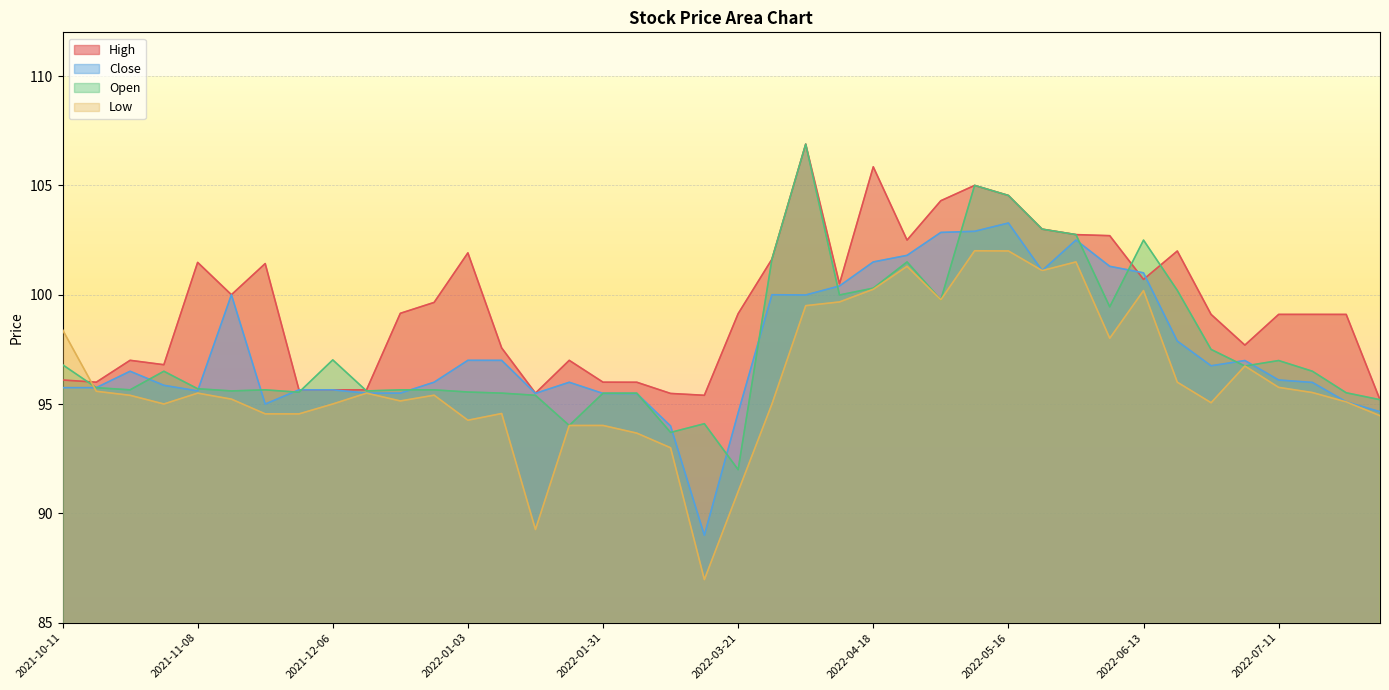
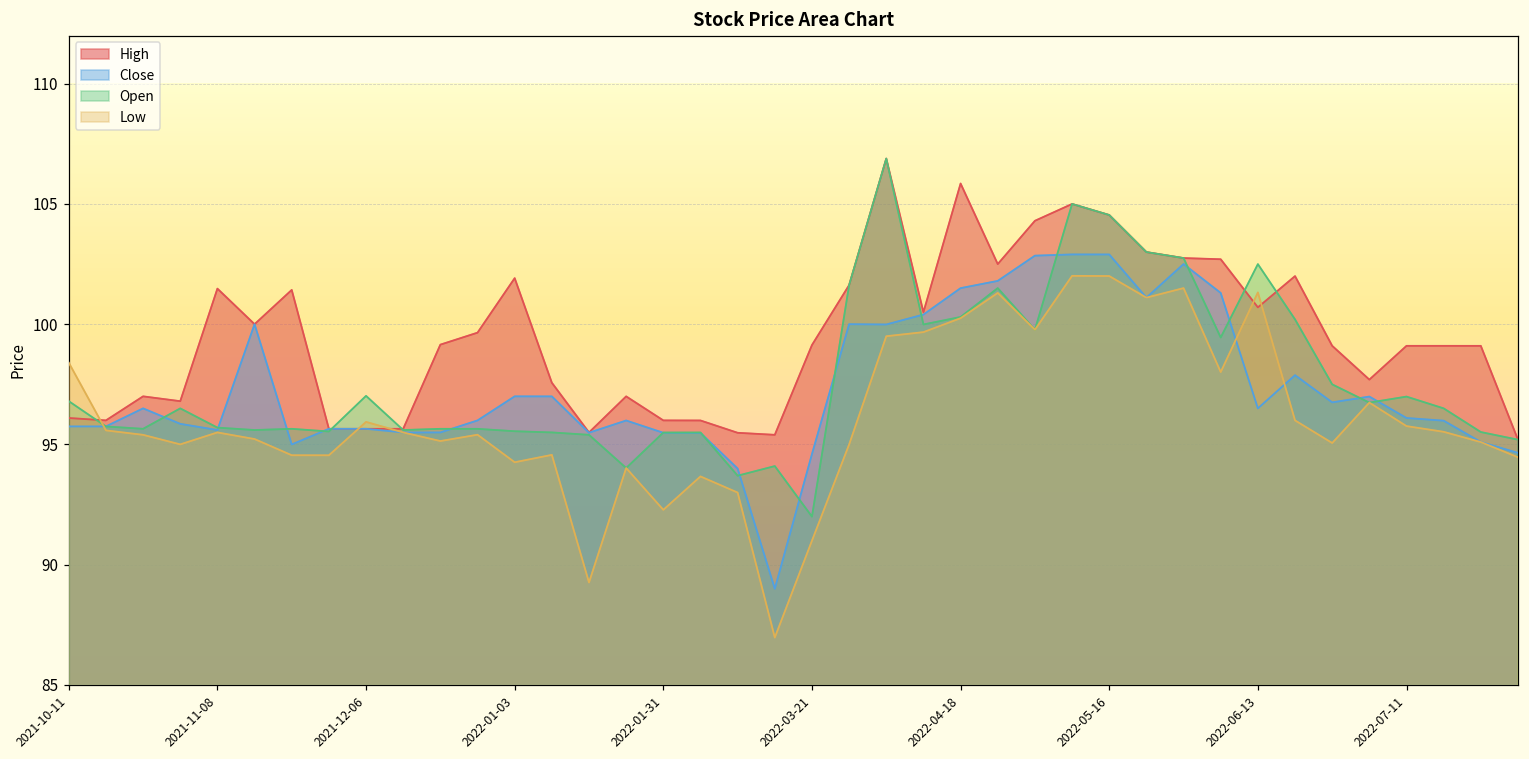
  {
    "High": {
      "2021-10-11": 96.1,
      "2021-11-08": 101.5,
      "2022-01-03": 101.9,
      "2022-01-31": 96.0,
      "2022-03-21": 99.1,
      "2022-04-18": 105.8,
      "2022-06-13": 100.7,
      "2022-07-11": 99.1
    },
    "Close": {
      "2021-10-11": 95.8,
      "2022-01-03": 97.0,
      "2022-03-21": 94.6,
      "2022-04-18": 101.5,
-     "2022-05-16": 103.3,
-     "2022-06-13": 101.0,
+     "2022-05-16": 102.9,
+     "2022-06-13": 96.5,
      "2022-07-11": 96.1
    },
    "Open": {
      "2021-10-11": 96.8,
      "2021-12-06": 97.0,
      "2022-01-03": 95.6,
      "2022-03-21": 92.0,
      "2022-06-13": 102.5,
      "2022-07-11": 97.0
    },
    "Low": {
      "2021-10-11": 98.4,
-     "2021-12-06": 95.0,
+     "2021-12-06": 95.9,
      "2022-01-03": 94.3,
-     "2022-01-31": 94.0,
+     "2022-01-31": 92.3,
      "2022-03-21": 91.0,
      "2022-05-16": 102.0,
-     "2022-06-13": 100.2,
+     "2022-06-13": 101.3,
      "2022-07-11": 95.8
    }
  }
